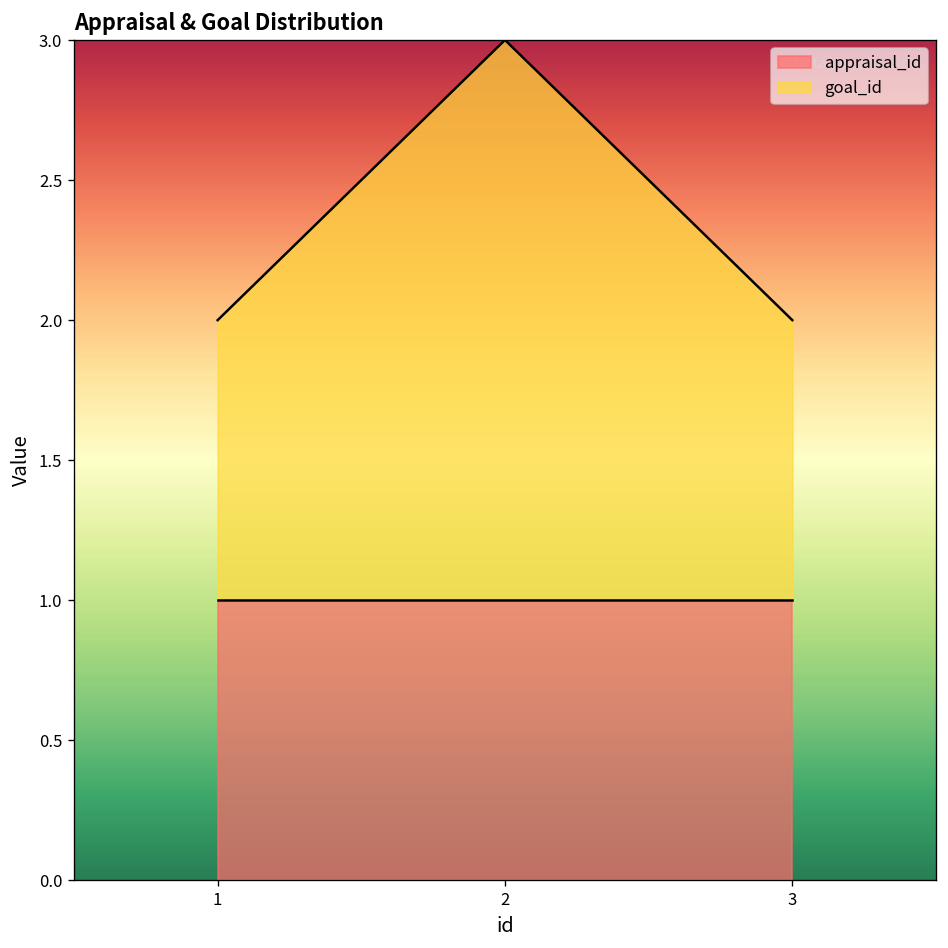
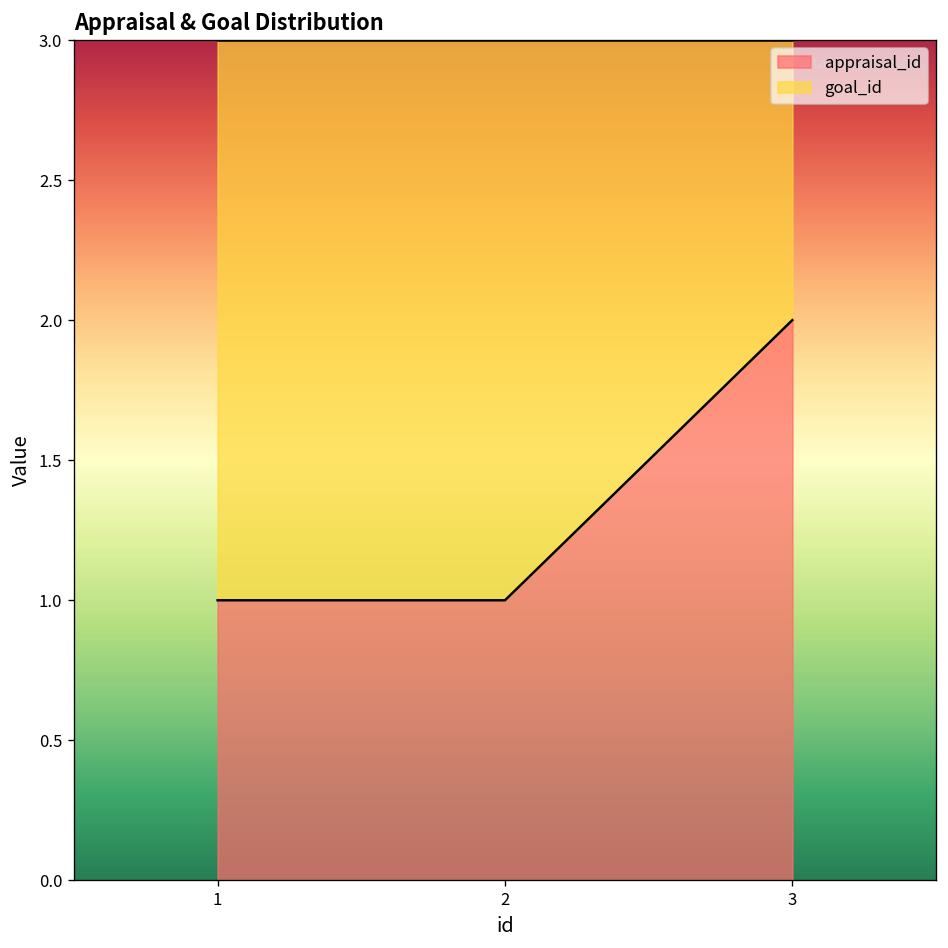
  {
    "appraisal_id": {
      "1": 1,
      "2": 1,
-     "3": 1
+     "3": 2
    },
    "goal_id": {
-     "1": 1,
+     "1": 2,
      "2": 3
    }
  }
